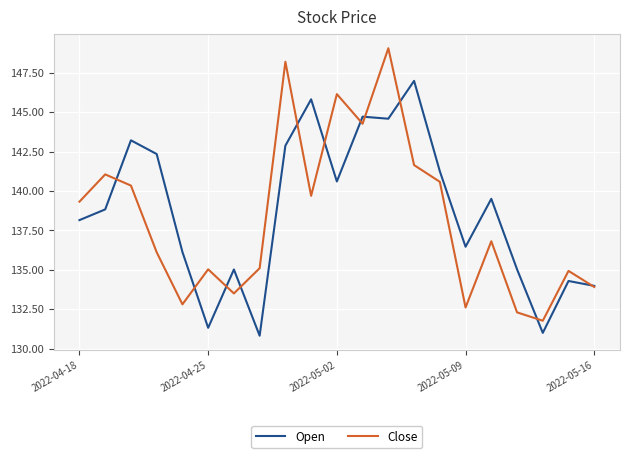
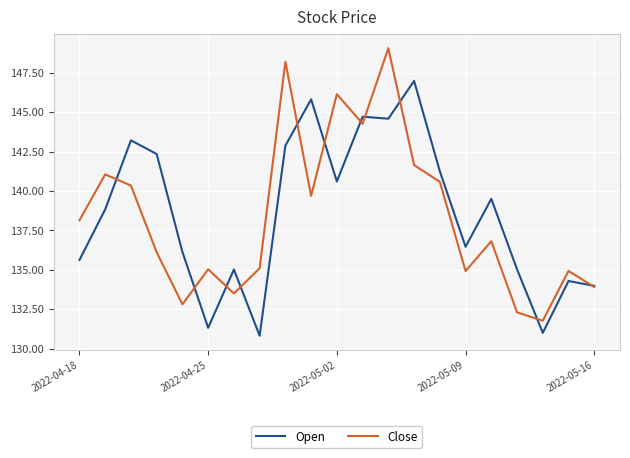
  {
    "Open": {
-     "2022-04-18": 138.2,
+     "2022-04-18": 135.6,
      "2022-04-25": 131.3,
      "2022-05-02": 140.6,
      "2022-05-09": 136.5
    },
    "Close": {
-     "2022-04-18": 139.3,
+     "2022-04-18": 138.1,
      "2022-04-25": 135.0,
      "2022-05-02": 146.1,
-     "2022-05-09": 132.6
+     "2022-05-09": 134.9
    }
  }
